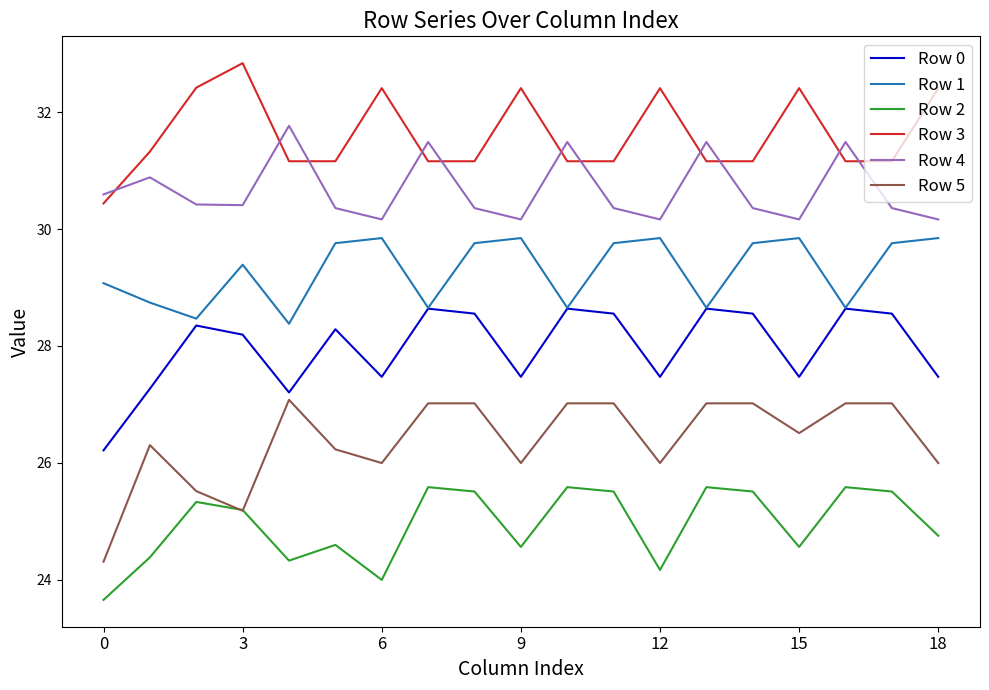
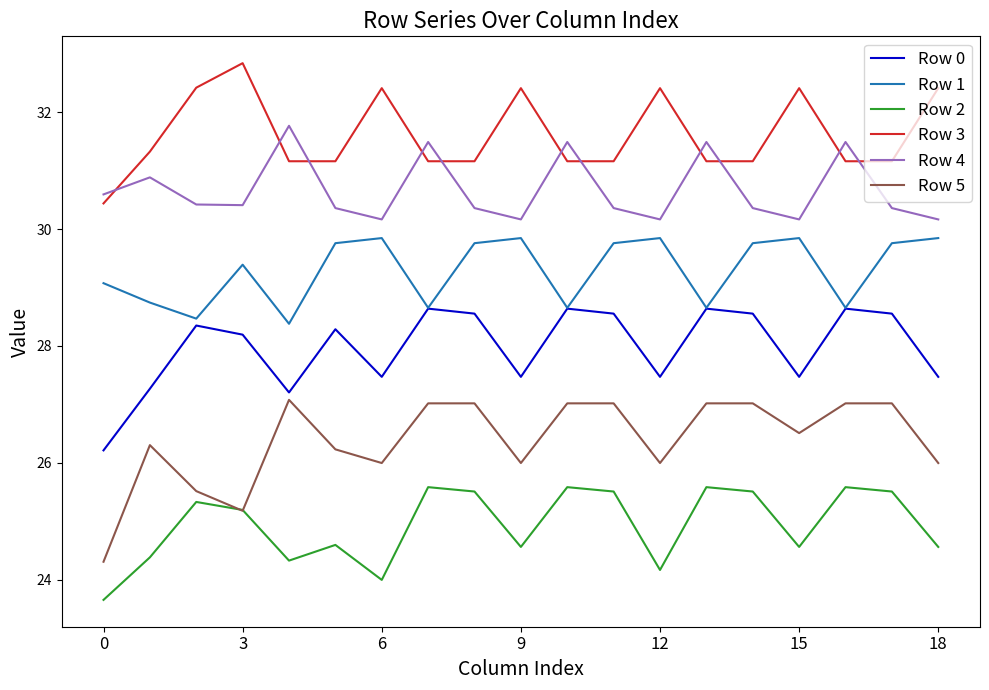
  {
    "Row 0": {
      "0": 26.2,
      "3": 28.2,
      "6": 27.5,
      "9": 27.5,
      "12": 27.5,
      "15": 27.5,
      "18": 27.5
    },
    "Row 1": {
      "0": 29.1,
      "3": 29.4,
      "6": 29.8,
      "9": 29.8,
      "12": 29.8,
      "15": 29.8,
      "18": 29.8
    },
    "Row 2": {
      "0": 23.7,
      "6": 24.0,
      "9": 24.6,
      "12": 24.2,
      "15": 24.6,
-     "18": 24.8
+     "18": 24.6
    },
    "Row 3": {
      "0": 30.4,
      "3": 32.8,
      "6": 32.4,
      "9": 32.4,
      "12": 32.4,
      "15": 32.4
    },
    "Row 4": {
      "0": 30.6,
      "3": 30.4,
      "6": 30.2,
      "9": 30.2,
      "12": 30.2,
      "15": 30.2,
      "18": 30.2
    },
    "Row 5": {
      "0": 24.3,
      "6": 26.0,
      "9": 26.0,
      "12": 26.0,
      "15": 26.5,
      "18": 26.0
    }
  }
